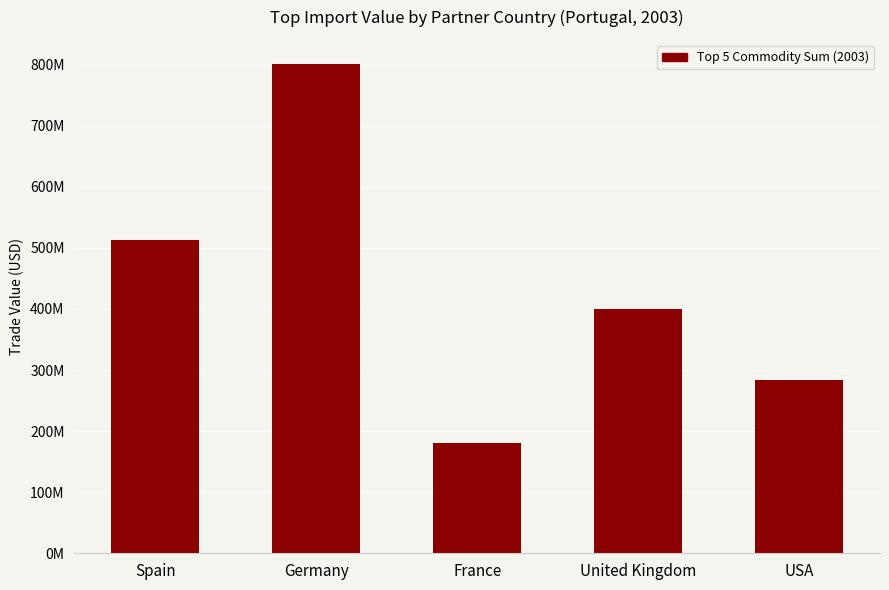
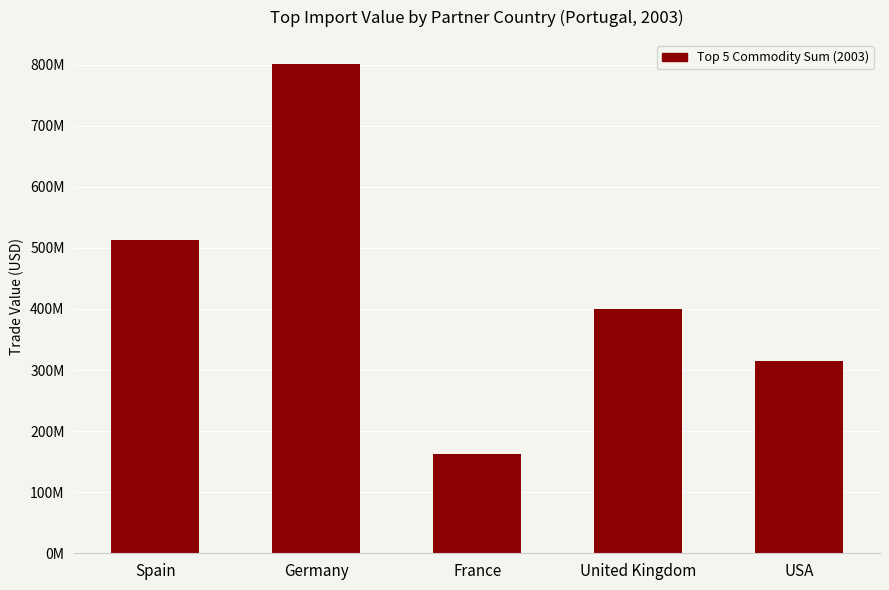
  {
    "Spain": 510000000,
    "Germany": 800000000,
-   "France": 180000000,
+   "France": 160000000,
    "United Kingdom": 400000000,
-   "USA": 280000000
+   "USA": 310000000
  }
